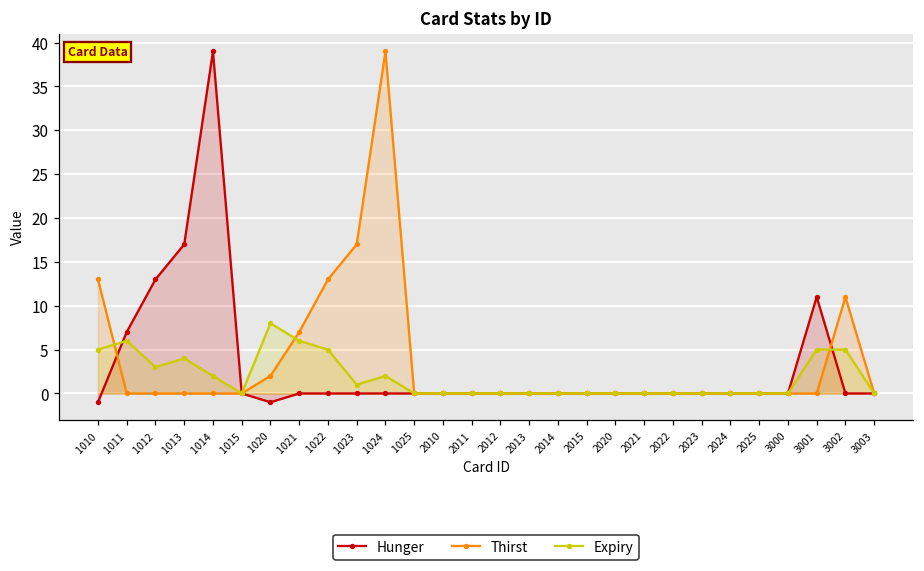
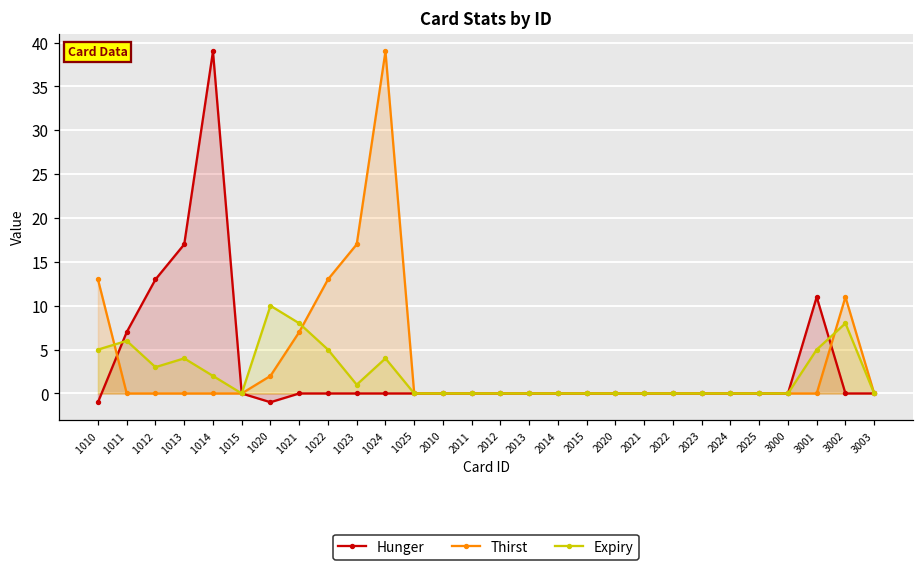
  {
    "Thirst": {
      "1010": 13,
      "1011": 0,
      "1012": 0,
      "1013": 0,
      "1014": 0,
      "1020": 2,
      "1021": 7,
      "1022": 13,
      "1023": 17,
      "1024": 39,
      "3001": 0,
      "3002": 11
    },
    "Expiry": {
      "1010": 5,
      "1011": 6,
      "1012": 3,
      "1013": 4,
      "1014": 2,
-     "1020": 8,
-     "1021": 6,
+     "1020": 10,
+     "1021": 8,
      "1022": 5,
      "1023": 1,
-     "1024": 2,
+     "1024": 4,
      "3001": 5,
-     "3002": 5
+     "3002": 8
    }
  }
